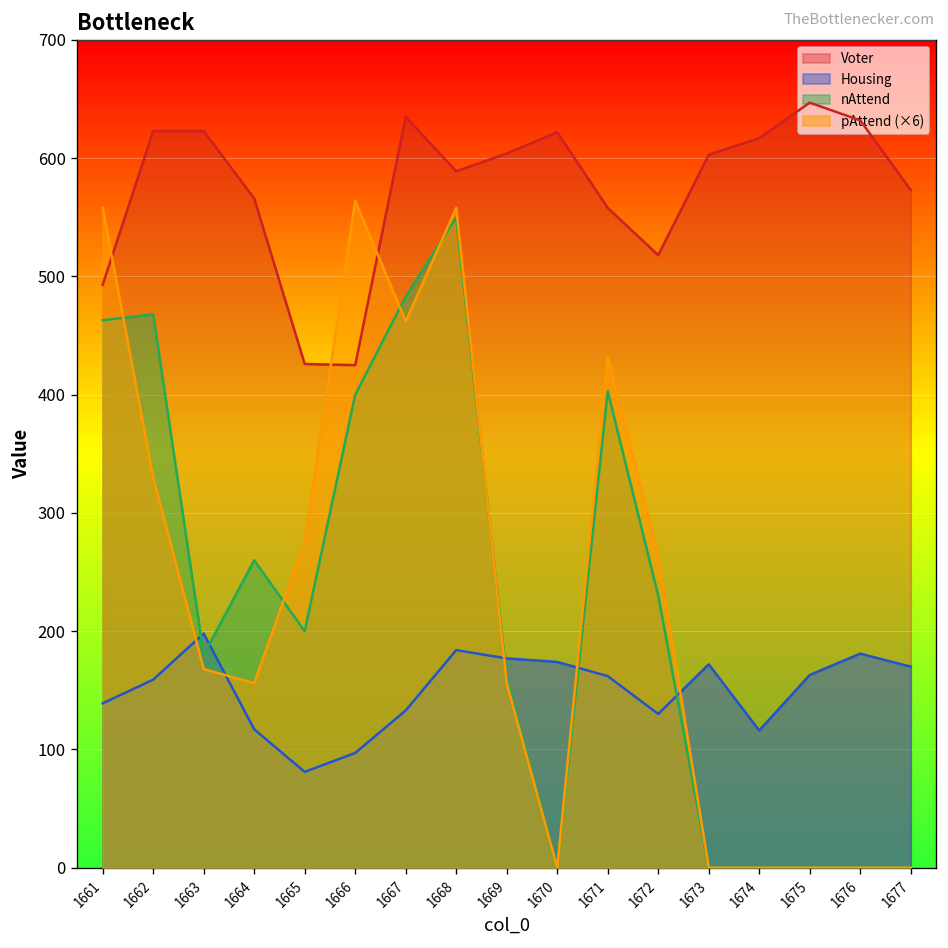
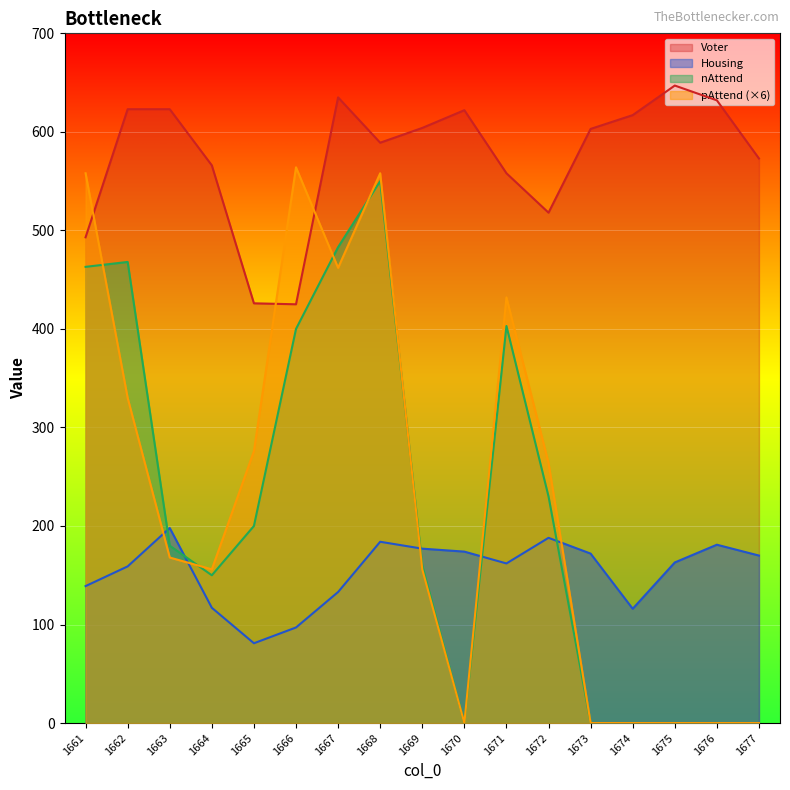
  {
    "Voter": {
      "1661": 490,
      "1662": 620,
      "1663": 620,
      "1664": 570,
      "1665": 430,
      "1666": 430,
      "1667": 640,
      "1668": 590,
      "1669": 600,
      "1670": 620,
      "1671": 560,
      "1672": 520,
      "1673": 600,
      "1674": 620,
      "1677": 570
    },
    "Housing": {
      "1661": 140,
      "1662": 160,
      "1663": 200,
      "1664": 120,
      "1665": 80,
      "1666": 100,
      "1667": 130,
      "1668": 180,
      "1669": 180,
      "1670": 170,
      "1671": 160,
-     "1672": 130,
+     "1672": 190,
      "1673": 170,
      "1674": 120,
      "1675": 160,
      "1676": 180,
      "1677": 170
    },
    "nAttend": {
      "1661": 460,
      "1662": 470,
      "1663": 180,
-     "1664": 260,
+     "1664": 150,
      "1665": 200,
      "1666": 400,
      "1667": 480,
      "1668": 550,
      "1669": 160,
      "1671": 400,
      "1672": 230
    },
    "pAttend (×6)": {
      "1661": 560,
      "1662": 330,
      "1663": 170,
      "1664": 160,
      "1665": 280,
      "1666": 560,
      "1667": 460,
      "1668": 560,
      "1669": 160,
      "1671": 430,
      "1672": 260
    }
  }
